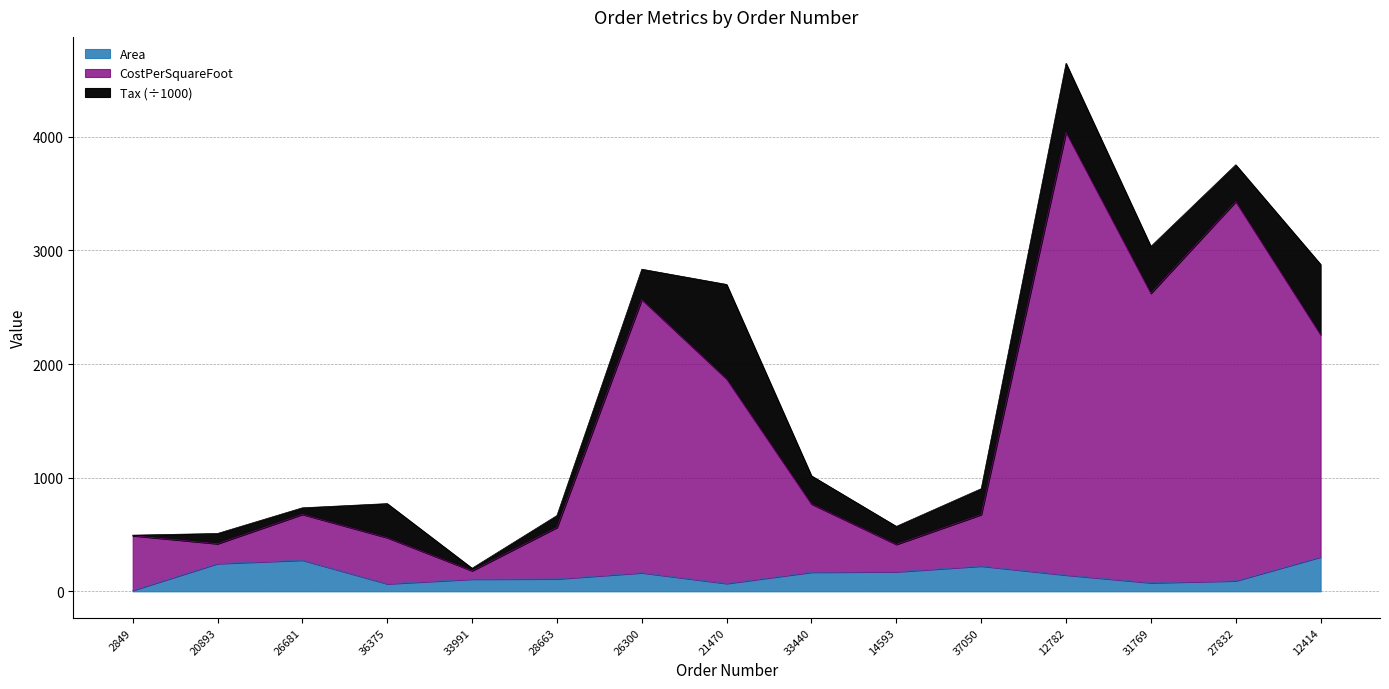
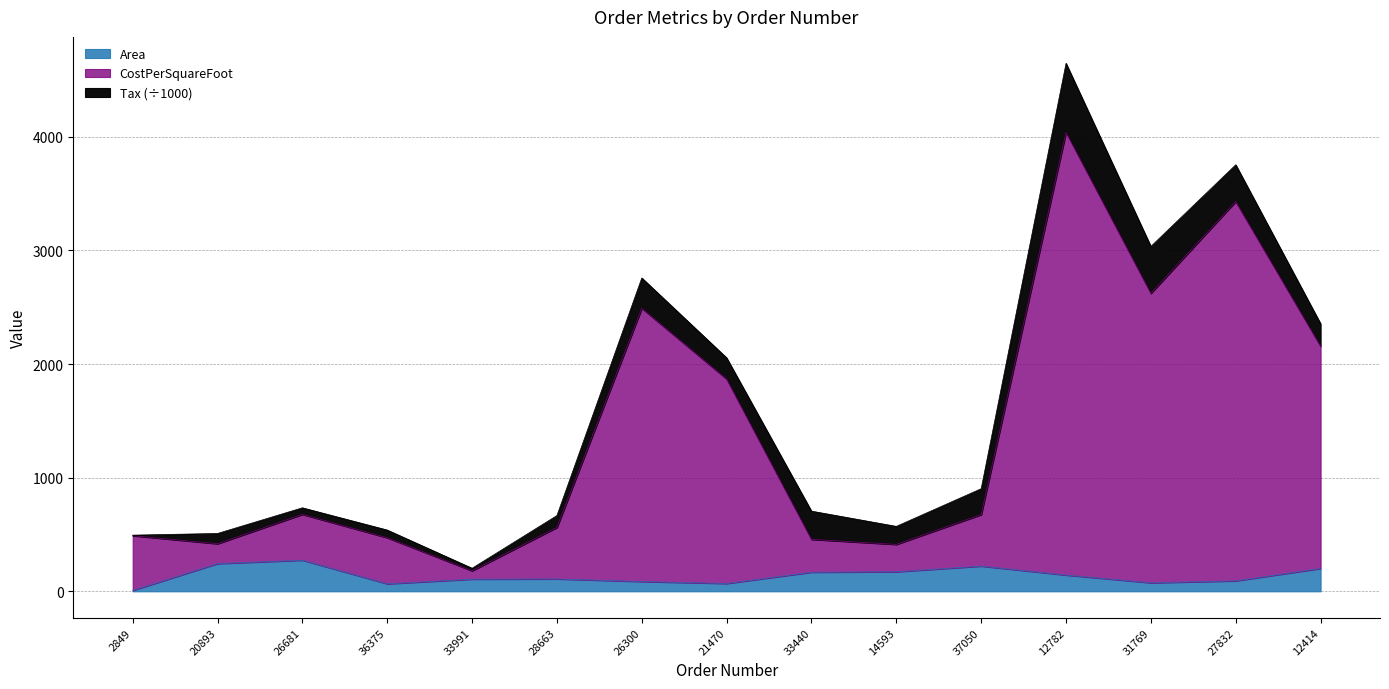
  {
    "Area": {
      "2849": 10,
      "20893": 240,
      "26681": 270,
      "36375": 70,
      "33991": 110,
      "28663": 110,
-     "26300": 160,
+     "26300": 90,
      "21470": 70,
      "33440": 170,
      "14593": 170,
      "37050": 220,
      "12782": 140,
      "31769": 80,
      "27832": 90,
-     "12414": 300
+     "12414": 200
    },
    "CostPerSquareFoot": {
      "20893": 170,
      "26681": 400,
      "36375": 410,
      "33991": 70,
      "28663": 450,
      "26300": 2410,
      "21470": 1800,
-     "33440": 600,
+     "33440": 290,
      "14593": 240,
      "37050": 450,
      "12782": 3900,
      "31769": 2550,
      "27832": 3340,
      "12414": 1960
    },
    "Tax (÷1000)": {
      "20893": 90,
      "26681": 60,
-     "36375": 300,
+     "36375": 70,
      "33991": 20,
      "28663": 100,
      "26300": 270,
-     "21470": 830,
+     "21470": 190,
      "33440": 250,
      "14593": 160,
      "37050": 230,
      "12782": 610,
      "31769": 410,
      "27832": 320,
-     "12414": 620
+     "12414": 200
    }
  }
